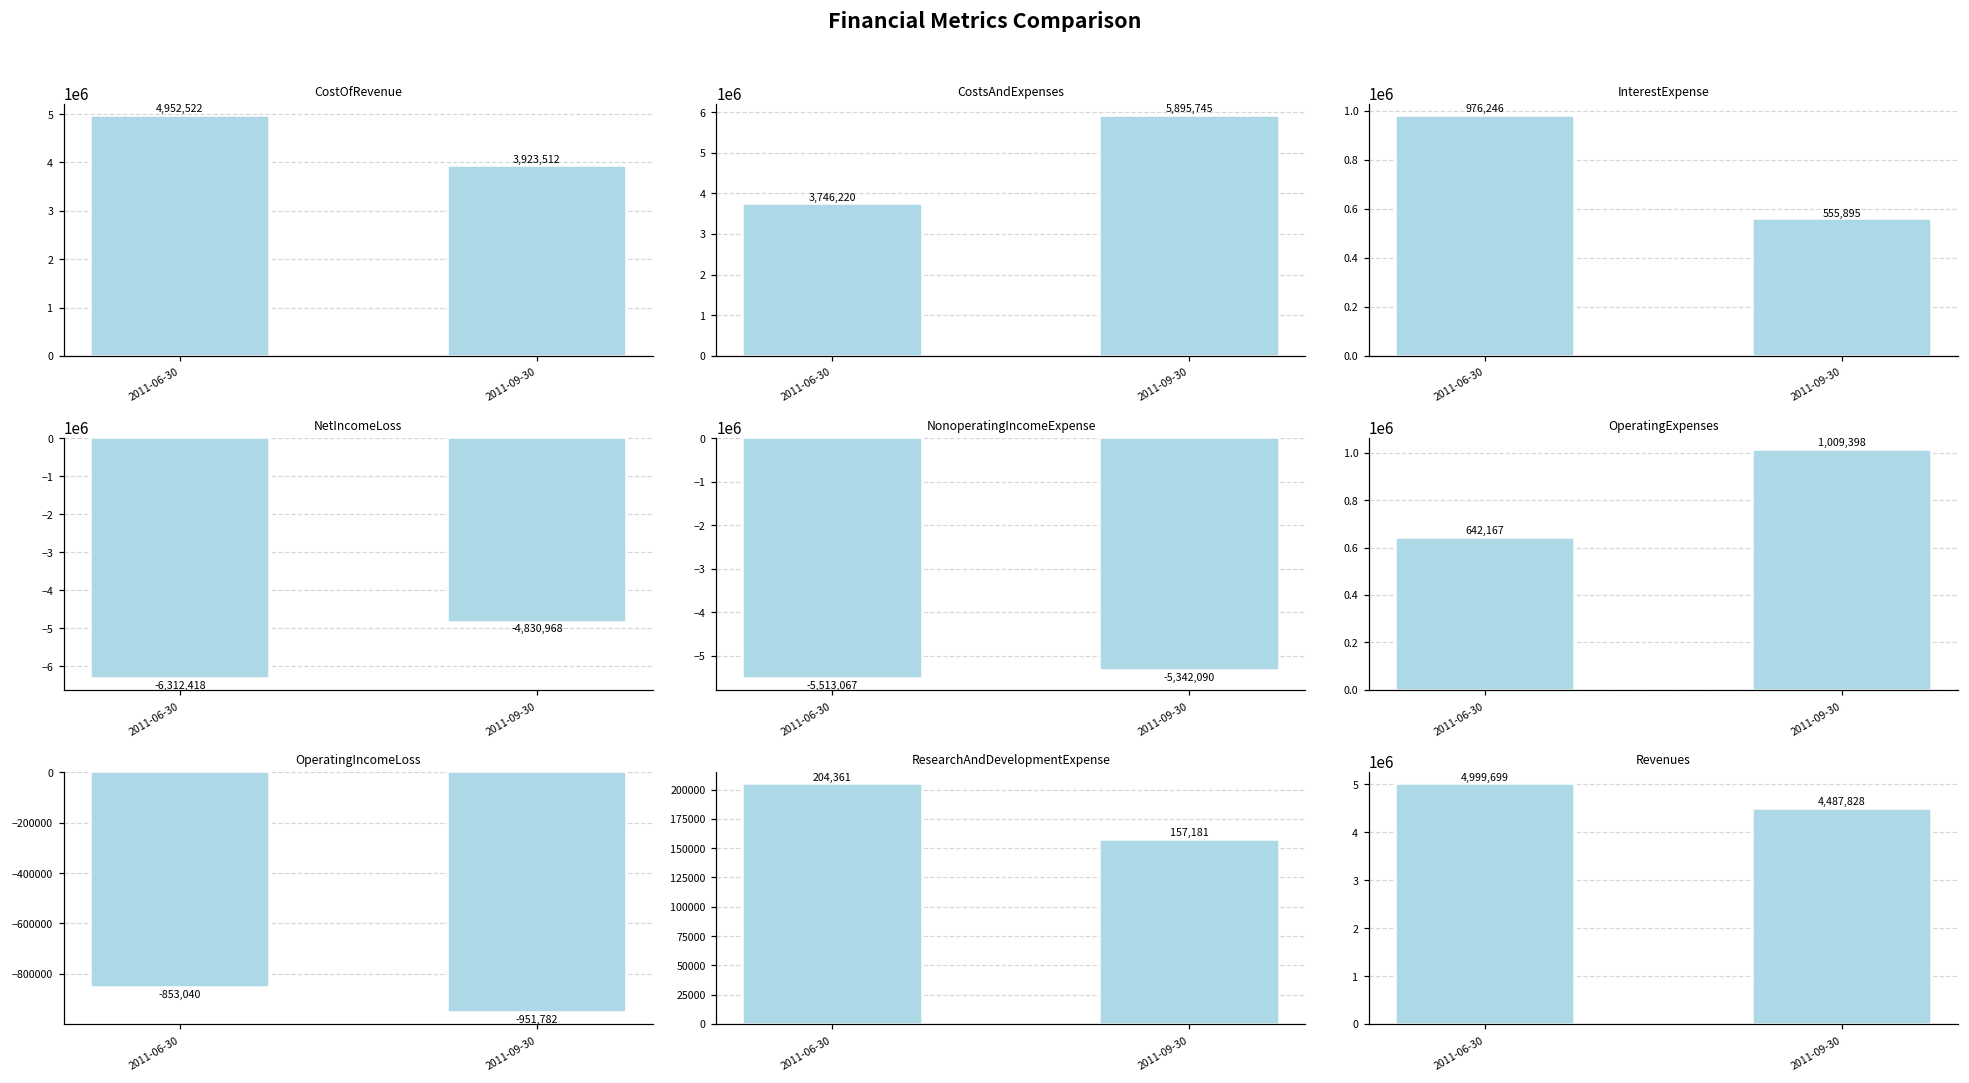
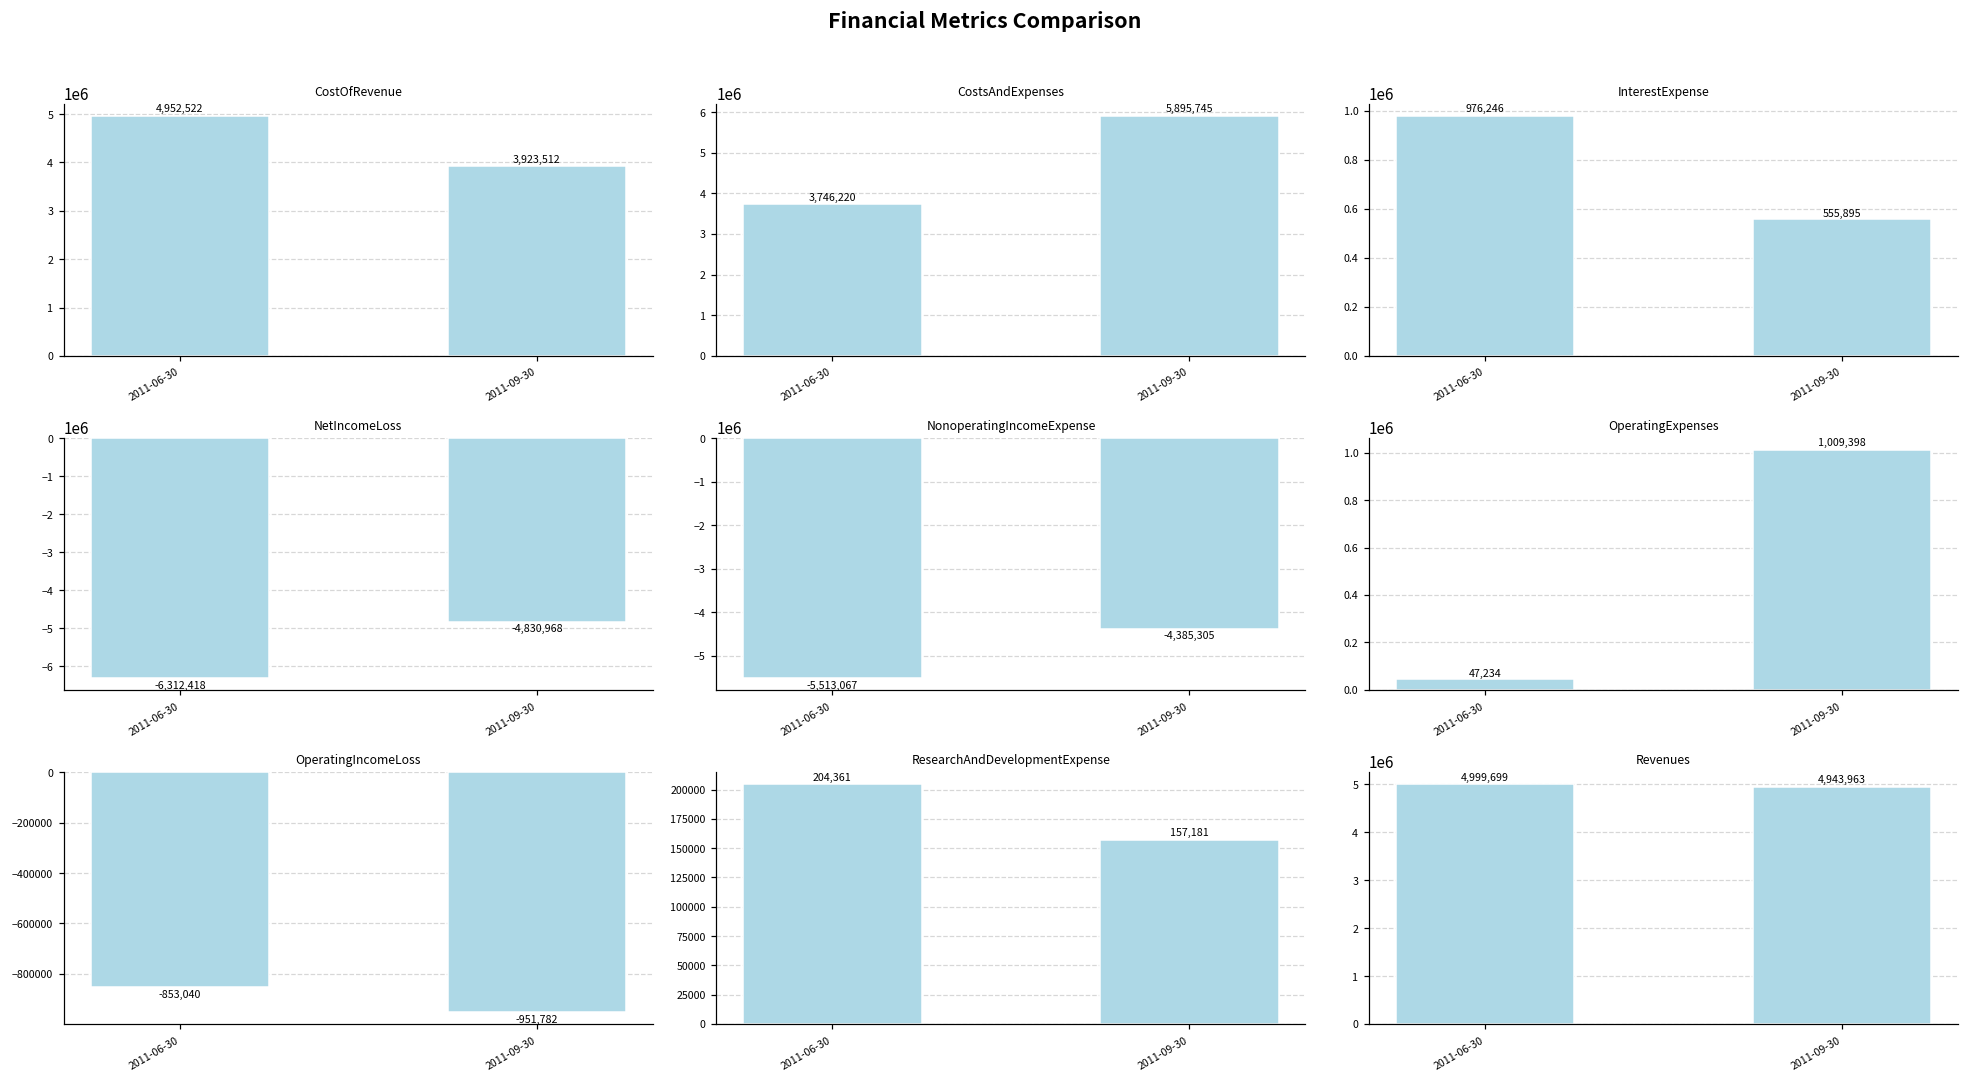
  {
    "CostOfRevenue": {
      "2011-06-30": "4,952,522",
      "2011-09-30": "3,923,512"
    },
    "CostsAndExpenses": {
      "2011-06-30": "3,746,220",
      "2011-09-30": "5,895,745"
    },
    "InterestExpense": {
      "2011-06-30": "976,246",
      "2011-09-30": "555,895"
    },
    "NetIncomeLoss": {
      "2011-06-30": "-6,312,418",
      "2011-09-30": "-4,830,968"
    },
    "NonoperatingIncomeExpense": {
      "2011-06-30": "-5,513,067",
-     "2011-09-30": "-5,342,090"
+     "2011-09-30": "-4,385,305"
    },
    "OperatingExpenses": {
-     "2011-06-30": "642,167",
+     "2011-06-30": "47,234",
      "2011-09-30": "1,009,398"
    },
    "OperatingIncomeLoss": {
      "2011-06-30": "-853,040",
      "2011-09-30": "-951,782"
    },
    "ResearchAndDevelopmentExpense": {
      "2011-06-30": "204,361",
      "2011-09-30": "157,181"
    },
    "Revenues": {
      "2011-06-30": "4,999,699",
-     "2011-09-30": "4,487,828"
+     "2011-09-30": "4,943,963"
    }
  }
